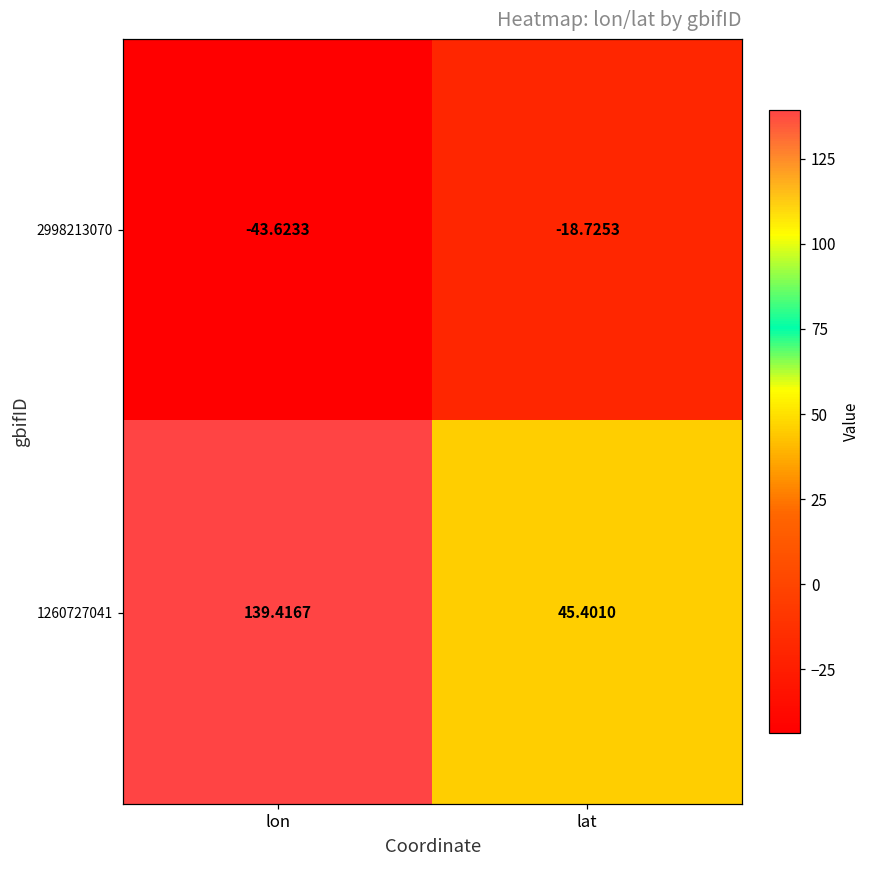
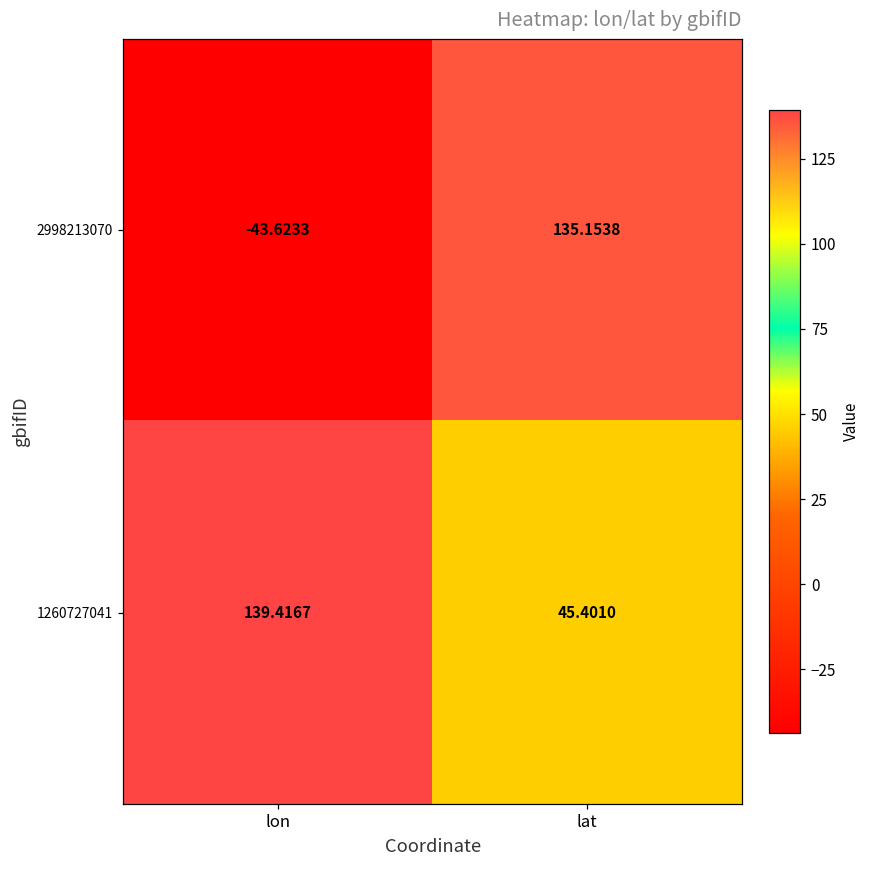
  {
    "2998213070": {
      "lon": -43.6233,
-     "lat": -18.7253
+     "lat": 135.1538
    },
    "1260727041": {
      "lon": 139.4167,
      "lat": 45.4010
    }
  }
